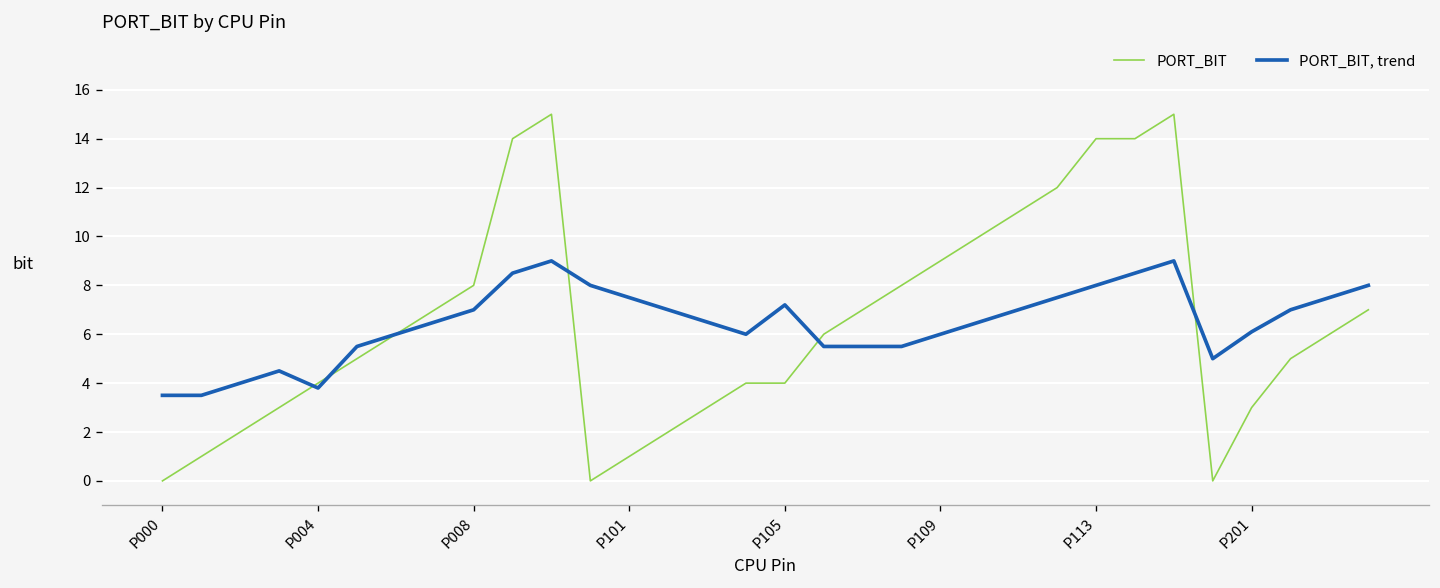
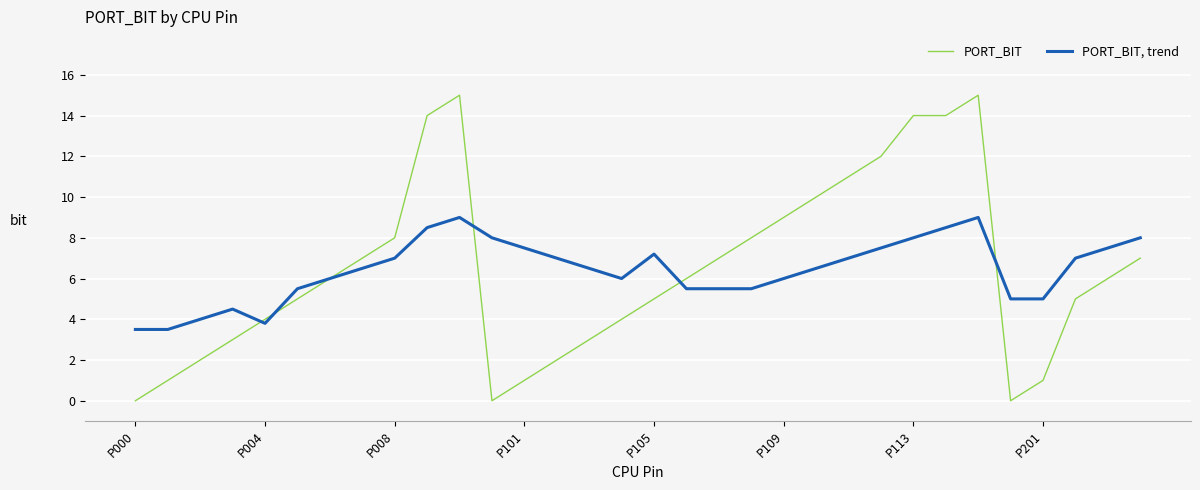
  {
    "PORT_BIT": {
      "P000": 0,
      "P004": 4,
      "P008": 8,
      "P101": 1,
-     "P105": 4,
+     "P105": 5,
      "P109": 9,
      "P113": 14,
-     "P201": 3
+     "P201": 1
    },
    "PORT_BIT, trend": {
      "P000": 3.5,
      "P004": 3.8,
      "P008": 7.0,
      "P101": 7.5,
      "P105": 7.2,
      "P109": 6.0,
      "P113": 8.0,
-     "P201": 6.1
+     "P201": 5.0
    }
  }
